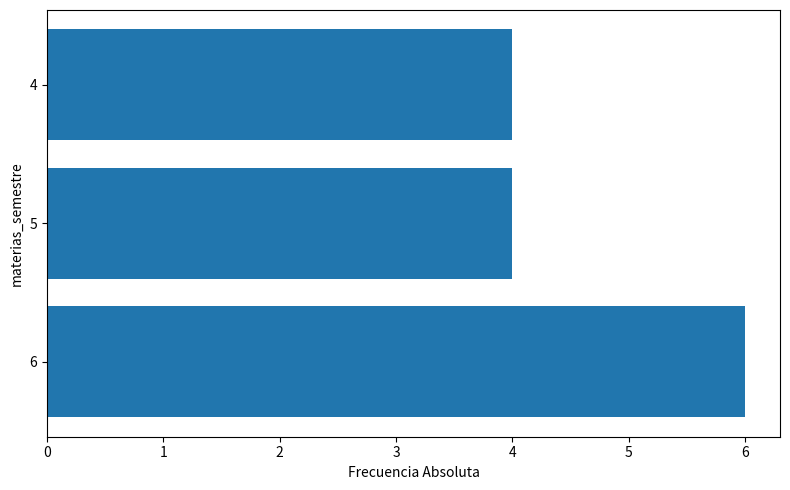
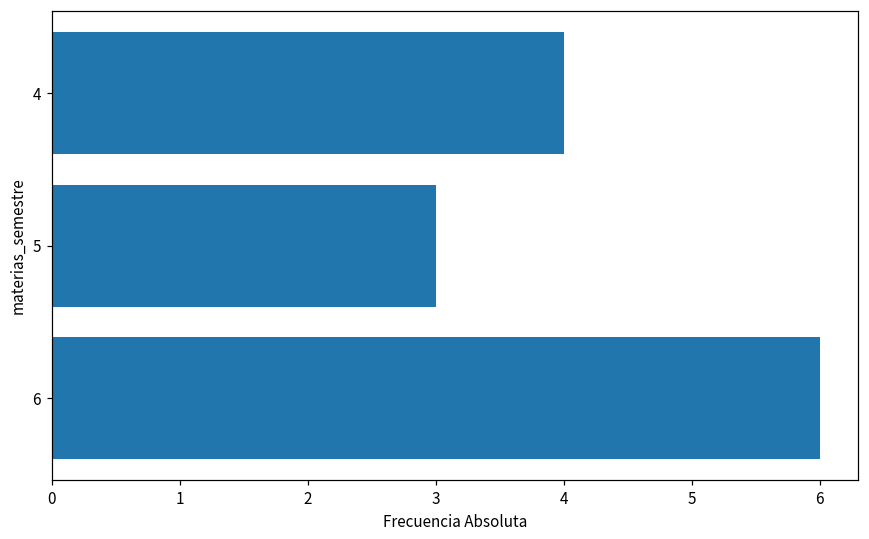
  {
    "4": 4,
-   "5": 4,
+   "5": 3,
    "6": 6
  }
